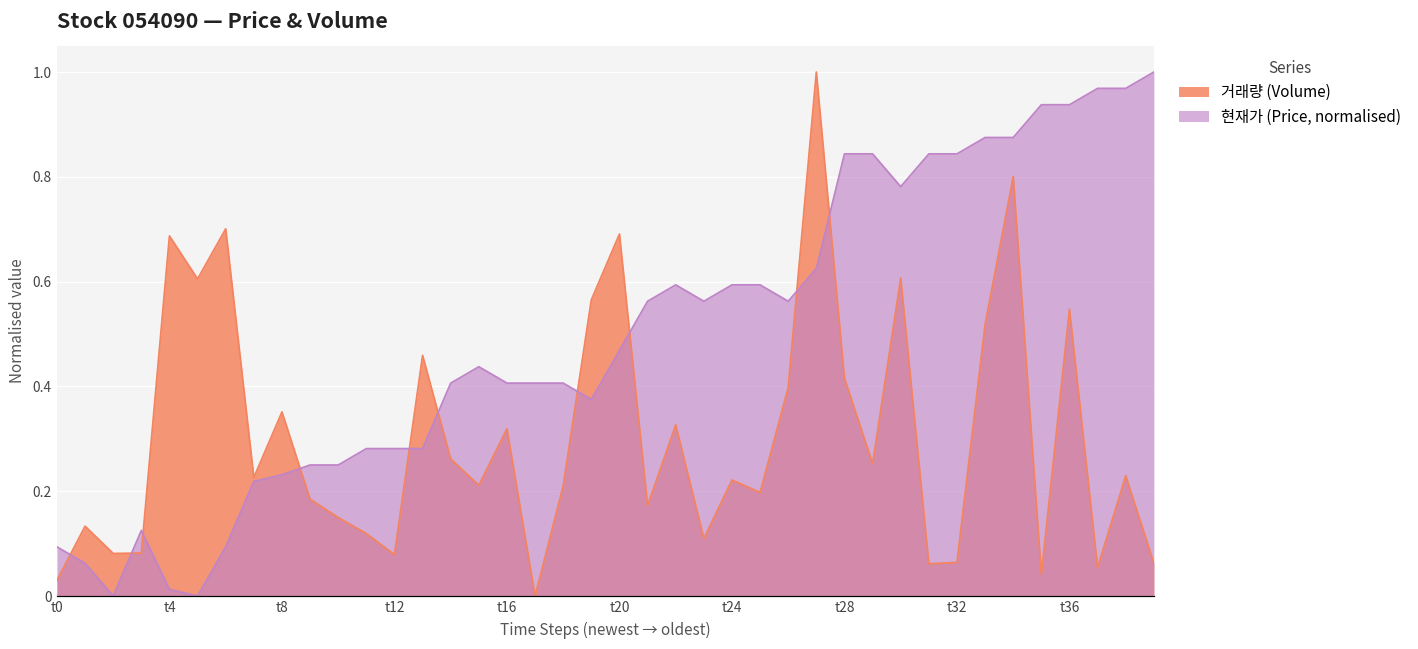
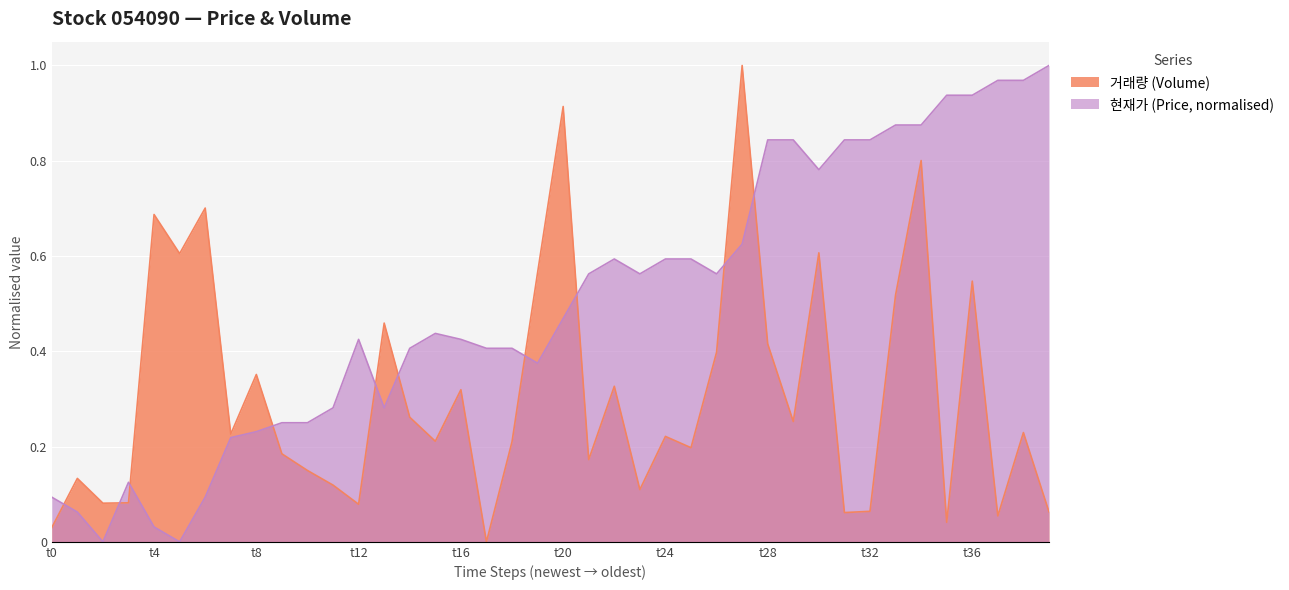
  {
    "거래량 (Volume)": {
      "t0": 0.03,
      "t4": 0.69,
      "t8": 0.35,
      "t12": 0.08,
      "t16": 0.32,
-     "t20": 0.69,
+     "t20": 0.91,
      "t24": 0.22,
      "t28": 0.42,
      "t32": 0.06,
      "t36": 0.55
    },
    "현재가 (Price, normalised)": {
      "t0": 0.09,
-     "t4": 0.01,
+     "t4": 0.03,
      "t8": 0.23,
-     "t12": 0.28,
-     "t16": 0.41,
+     "t12": 0.43,
+     "t16": 0.43,
      "t20": 0.47,
      "t24": 0.59,
      "t28": 0.84,
      "t32": 0.84,
      "t36": 0.94
    }
  }
